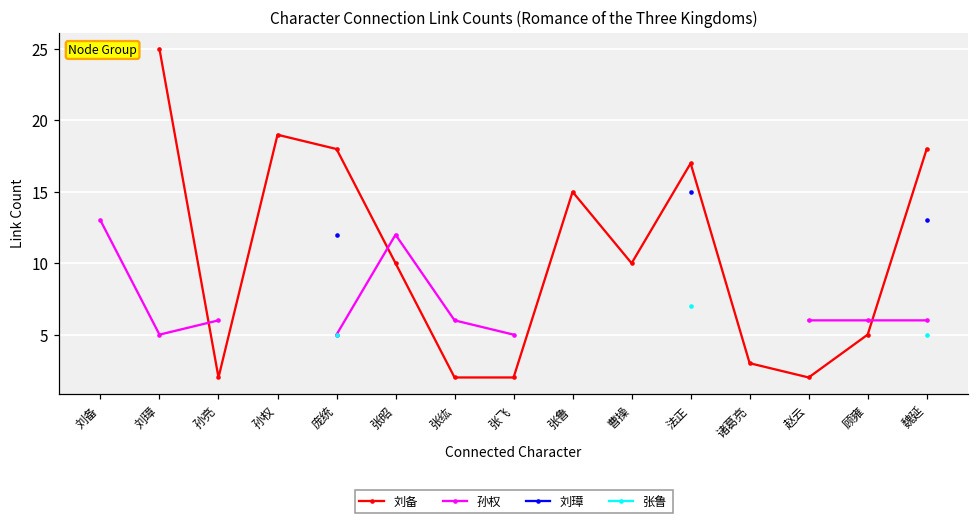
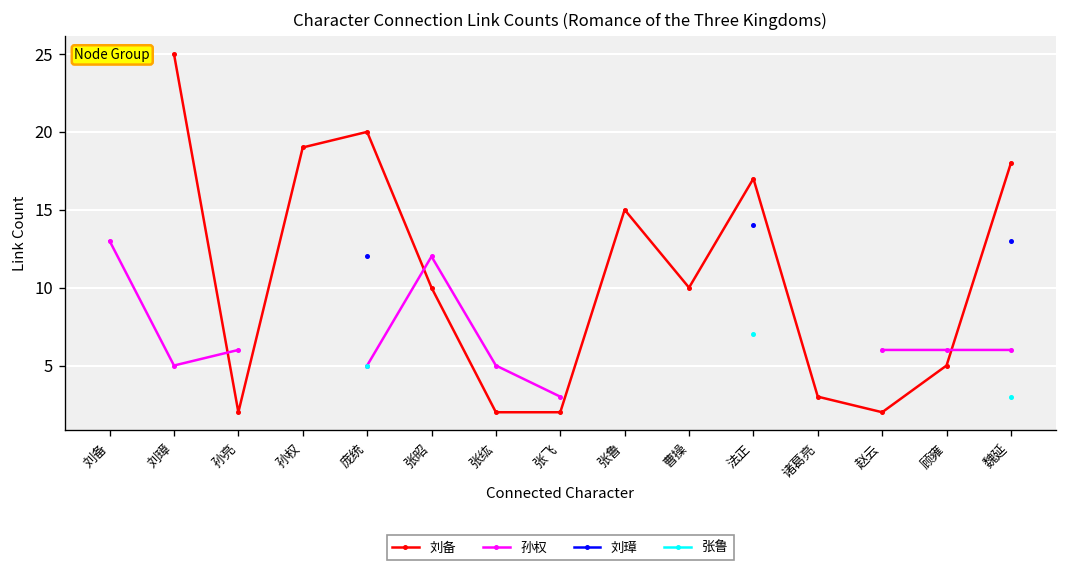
  {
    "刘备": {
      "刘璋": 25,
      "孙亮": 2,
      "孙权": 19,
-     "庞统": 18,
+     "庞统": 20,
      "张昭": 10,
      "张纮": 2,
      "张飞": 2,
      "张鲁": 15,
      "曹操": 10,
      "法正": 17,
      "诸葛亮": 3,
      "赵云": 2,
      "顾雍": 5,
      "魏延": 18
    },
    "孙权": {
      "刘备": 13,
      "刘璋": 5,
      "孙亮": 6,
      "张昭": 12,
-     "张纮": 6,
-     "张飞": 5,
+     "张纮": 5,
+     "张飞": 3,
      "赵云": 6,
      "顾雍": 6,
      "魏延": 6
    },
    "刘璋": {
      "庞统": 12,
-     "法正": 15,
+     "法正": 14,
      "魏延": 13
    },
    "张鲁": {
      "法正": 7,
-     "魏延": 5
+     "魏延": 3
    }
  }
